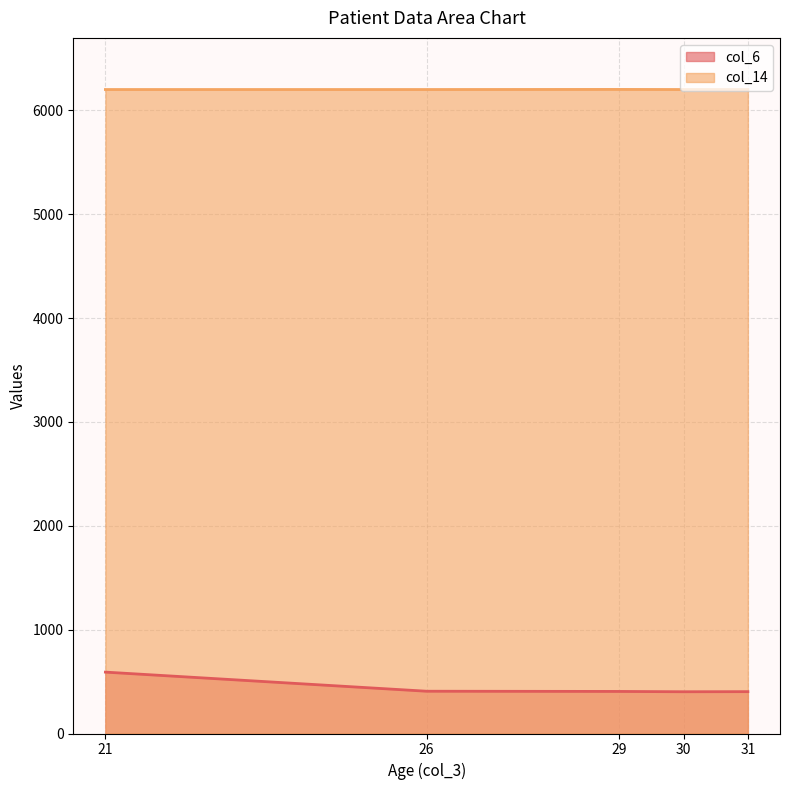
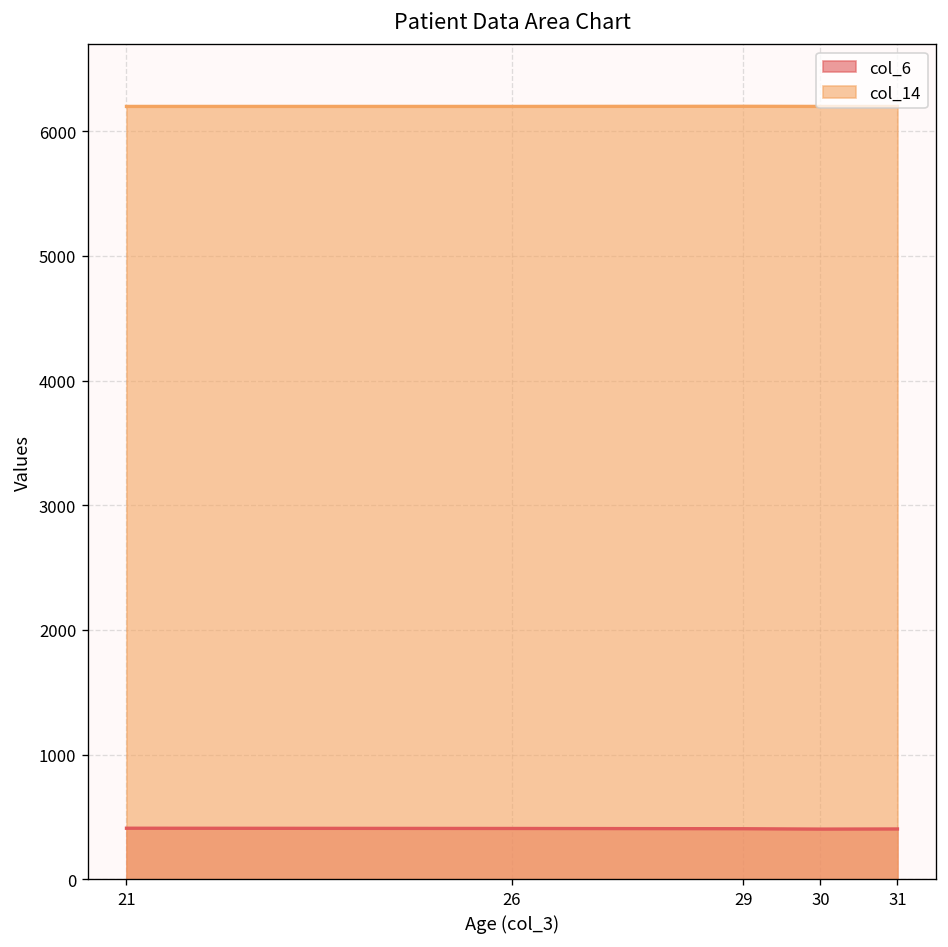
  {
    "col_6": {
-     "21": 590,
+     "21": 410,
      "26": 410,
      "29": 410,
      "30": 400,
      "31": 400
    },
    "col_14": {
      "21": 6200,
      "26": 6200,
      "29": 6200
    }
  }
